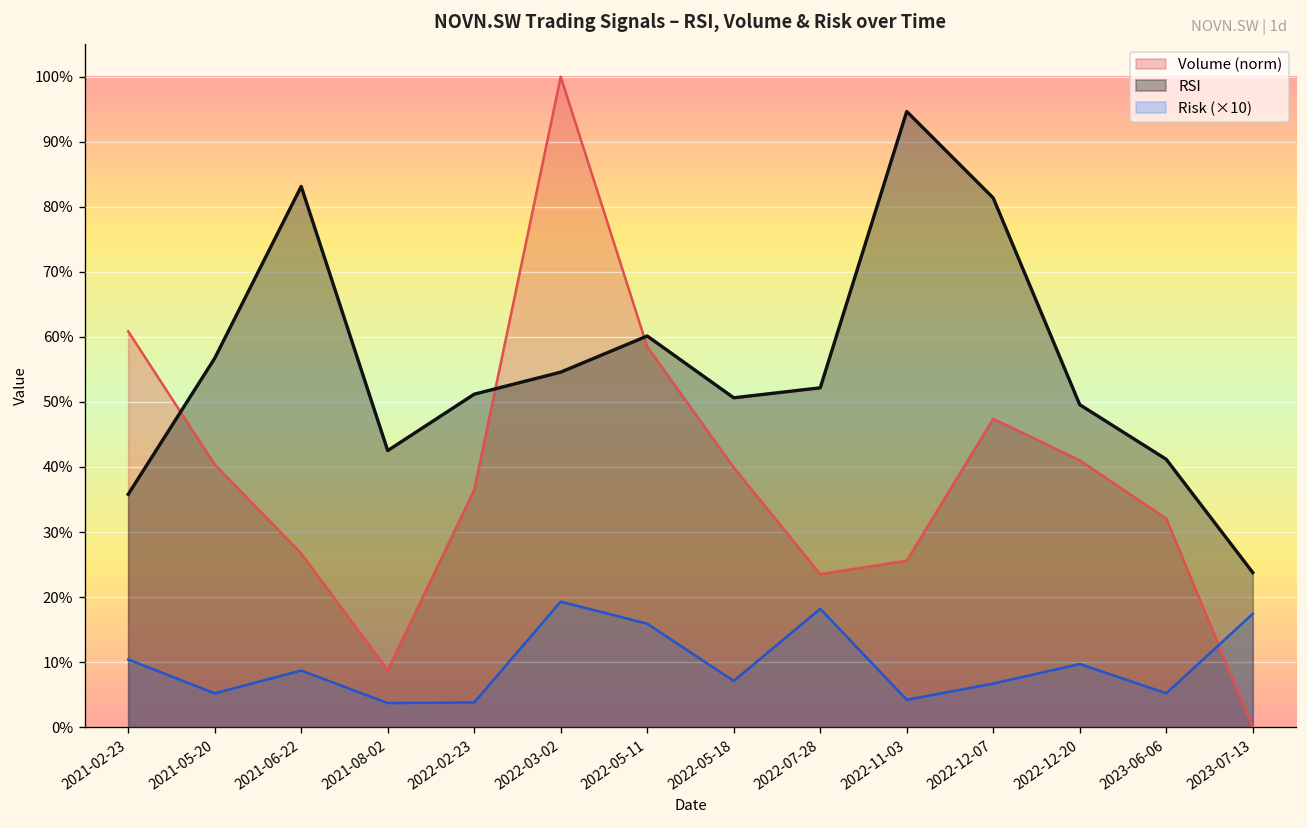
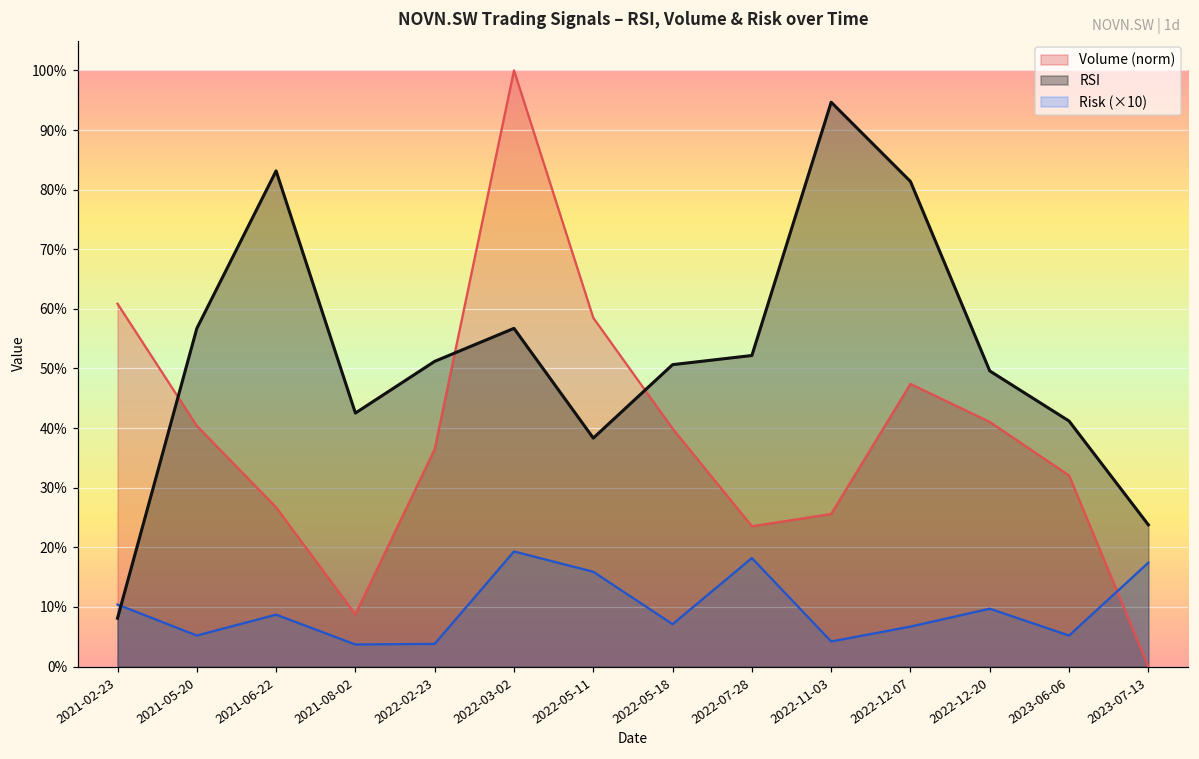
  {
    "Volume (norm)": {
      "2021-02-23": "61%",
      "2021-05-20": "40%",
      "2021-06-22": "27%",
      "2021-08-02": "9%",
      "2022-02-23": "36%",
      "2022-03-02": "100%",
      "2022-05-11": "59%",
      "2022-05-18": "40%",
      "2022-07-28": "24%",
      "2022-11-03": "26%",
      "2022-12-07": "47%",
      "2022-12-20": "41%",
      "2023-06-06": "32%",
      "2023-07-13": "0%"
    },
    "RSI": {
-     "2021-02-23": "36%",
+     "2021-02-23": "8%",
      "2021-05-20": "57%",
      "2021-06-22": "83%",
      "2021-08-02": "43%",
      "2022-02-23": "51%",
-     "2022-03-02": "55%",
-     "2022-05-11": "60%",
+     "2022-03-02": "57%",
+     "2022-05-11": "38%",
      "2022-05-18": "51%",
      "2022-07-28": "52%",
      "2022-11-03": "95%",
      "2022-12-07": "81%",
      "2022-12-20": "50%",
      "2023-06-06": "41%",
      "2023-07-13": "24%"
    },
    "Risk (×10)": {
      "2021-02-23": "10%",
      "2021-05-20": "5%",
      "2021-06-22": "9%",
      "2021-08-02": "4%",
      "2022-02-23": "4%",
      "2022-03-02": "19%",
      "2022-05-11": "16%",
      "2022-05-18": "7%",
      "2022-07-28": "18%",
      "2022-11-03": "4%",
      "2022-12-07": "7%",
      "2022-12-20": "10%",
      "2023-06-06": "5%",
      "2023-07-13": "17%"
    }
  }
